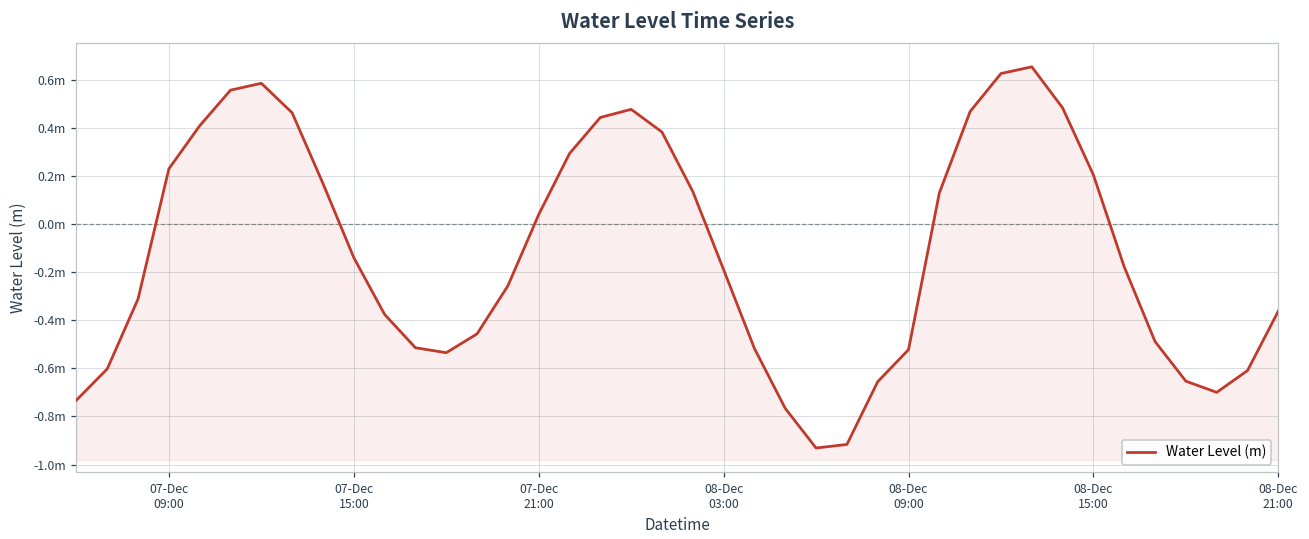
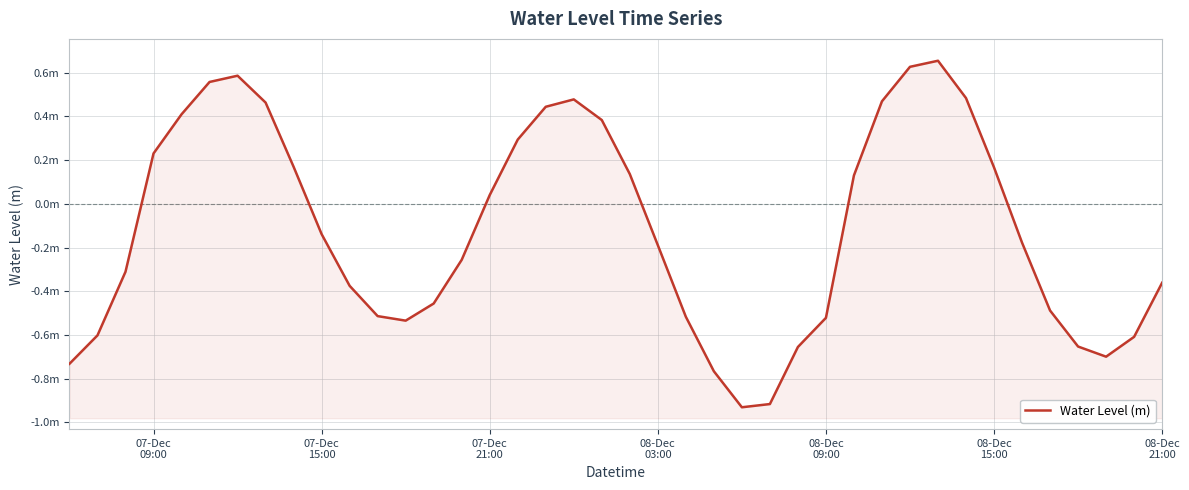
  {
    "07-Dec 09:00": "0.23m",
    "07-Dec 15:00": "-0.14m",
    "07-Dec 21:00": "0.04m",
    "08-Dec 03:00": "-0.19m",
    "08-Dec 09:00": "-0.52m",
-   "08-Dec 15:00": "0.20m",
+   "08-Dec 15:00": "0.17m",
    "08-Dec 21:00": "-0.36m"
  }
